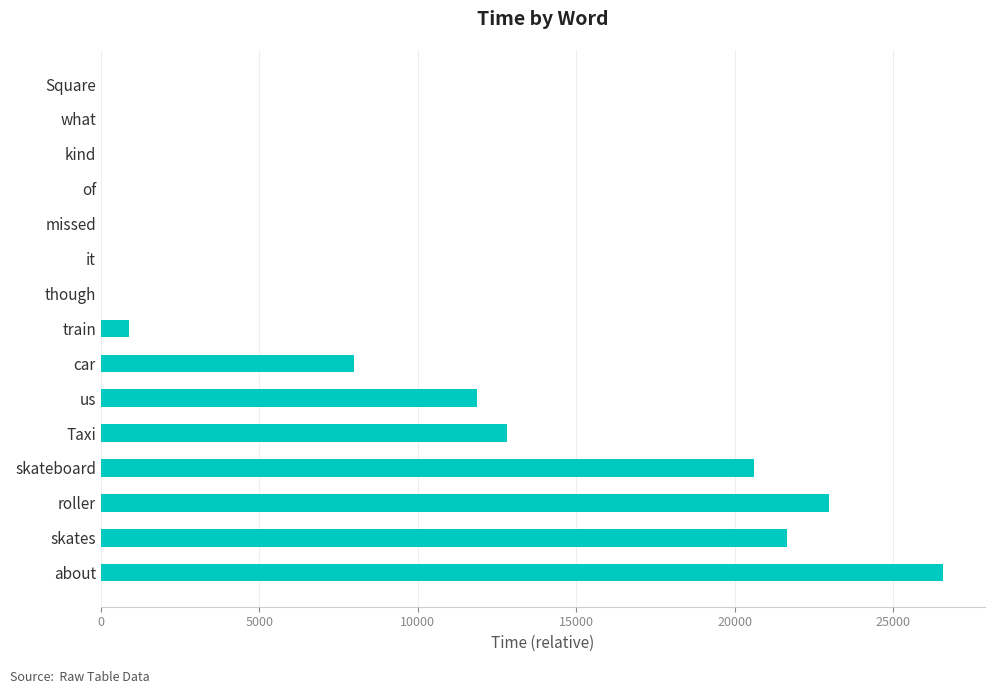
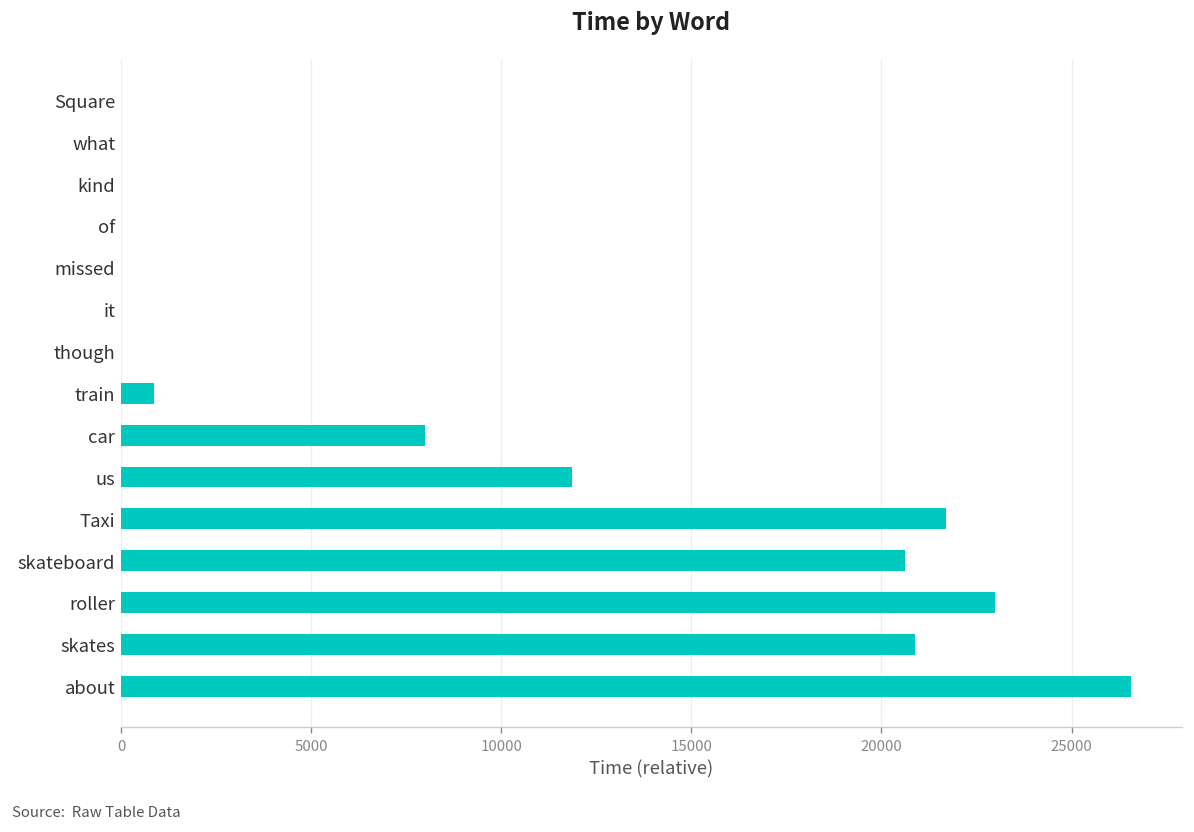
  {
    "Square": 0,
    "what": 0,
    "kind": 0,
    "of": 0,
    "missed": 0,
    "it": 0,
    "though": 0,
    "train": 900,
    "car": 8000,
    "us": 11900,
-   "Taxi": 12800,
+   "Taxi": 21700,
    "skateboard": 20600,
    "roller": 23000,
-   "skates": 21700,
+   "skates": 20900,
    "about": 26600
  }
